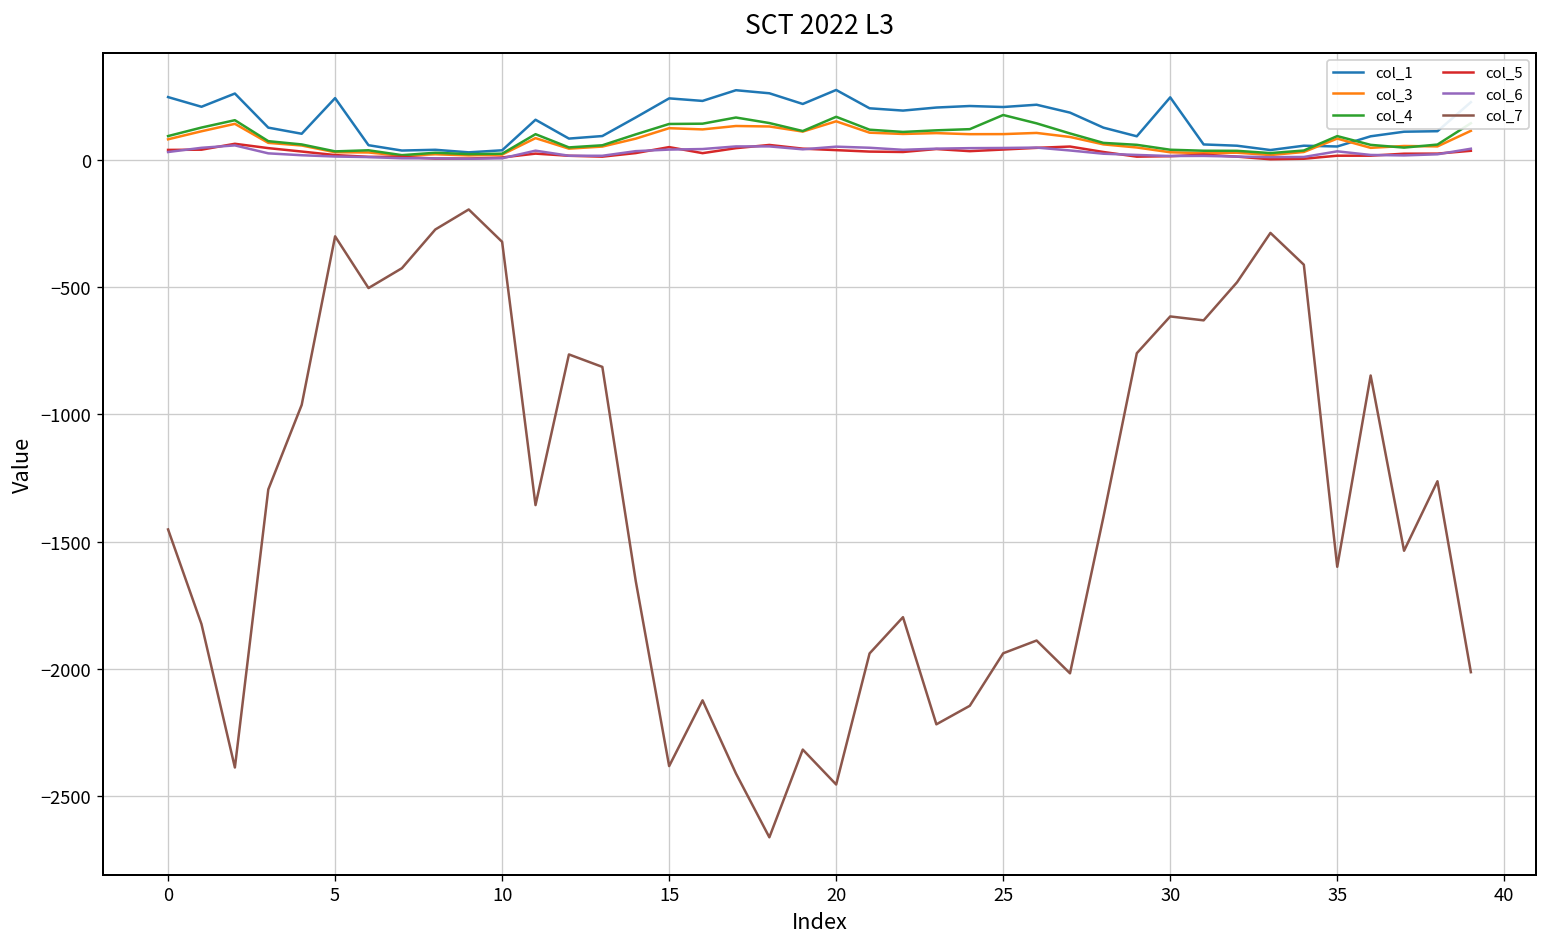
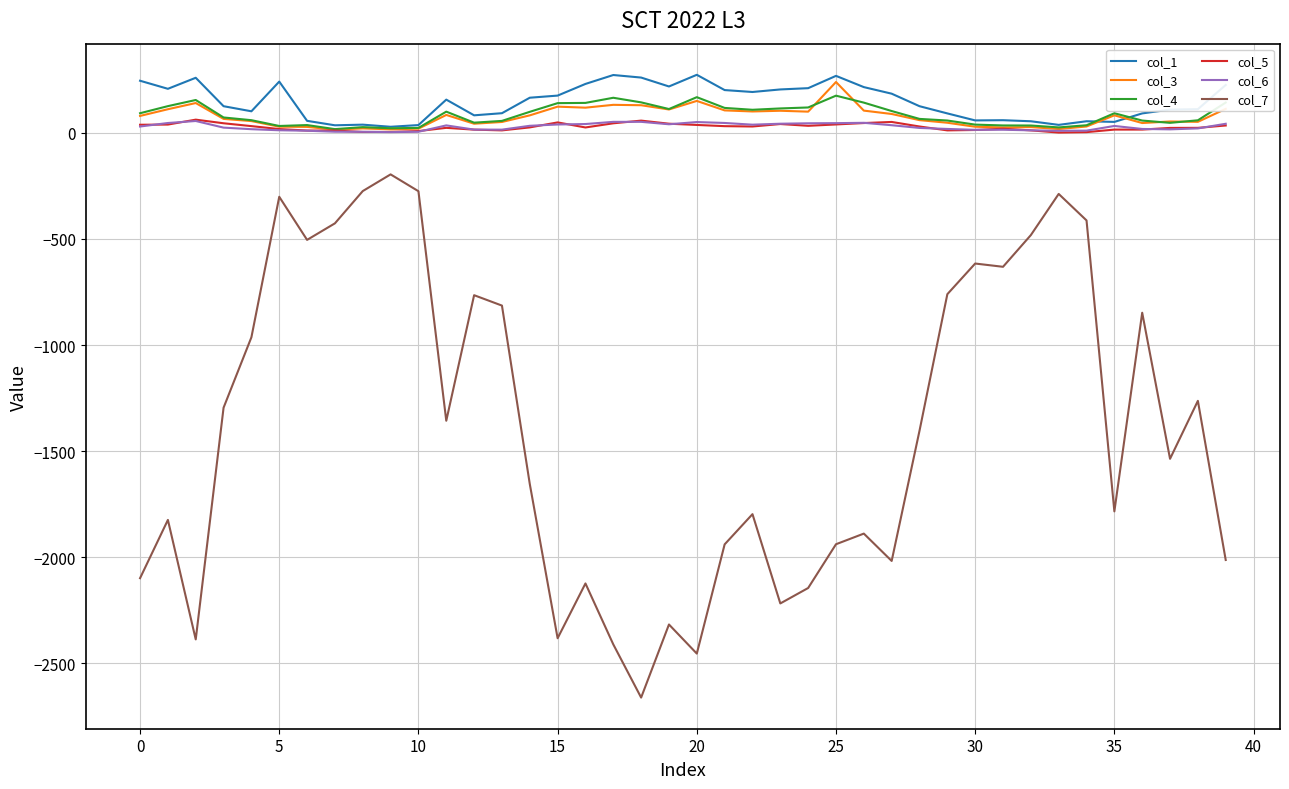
  {
    "col_1": {
      "0": 250,
      "5": 240,
      "10": 40,
-     "15": 240,
+     "15": 180,
      "20": 270,
-     "25": 210,
-     "30": 250,
+     "25": 270,
+     "30": 60,
      "35": 50
    },
    "col_3": {
      "0": 80,
      "15": 120,
      "20": 150,
-     "25": 100
+     "25": 240
    },
    "col_4": {
      "0": 90,
      "15": 140,
      "20": 170,
      "25": 180
    },
    "col_5": {
      "20": 40,
      "35": 20
    },
    "col_6": {
      "20": 50,
      "35": 30
    },
    "col_7": {
-     "0": -1450,
+     "0": -2100,
      "5": -300,
-     "10": -320,
+     "10": -270,
      "15": -2380,
      "20": -2450,
      "25": -1940,
      "30": -620,
-     "35": -1600
+     "35": -1780
    }
  }
